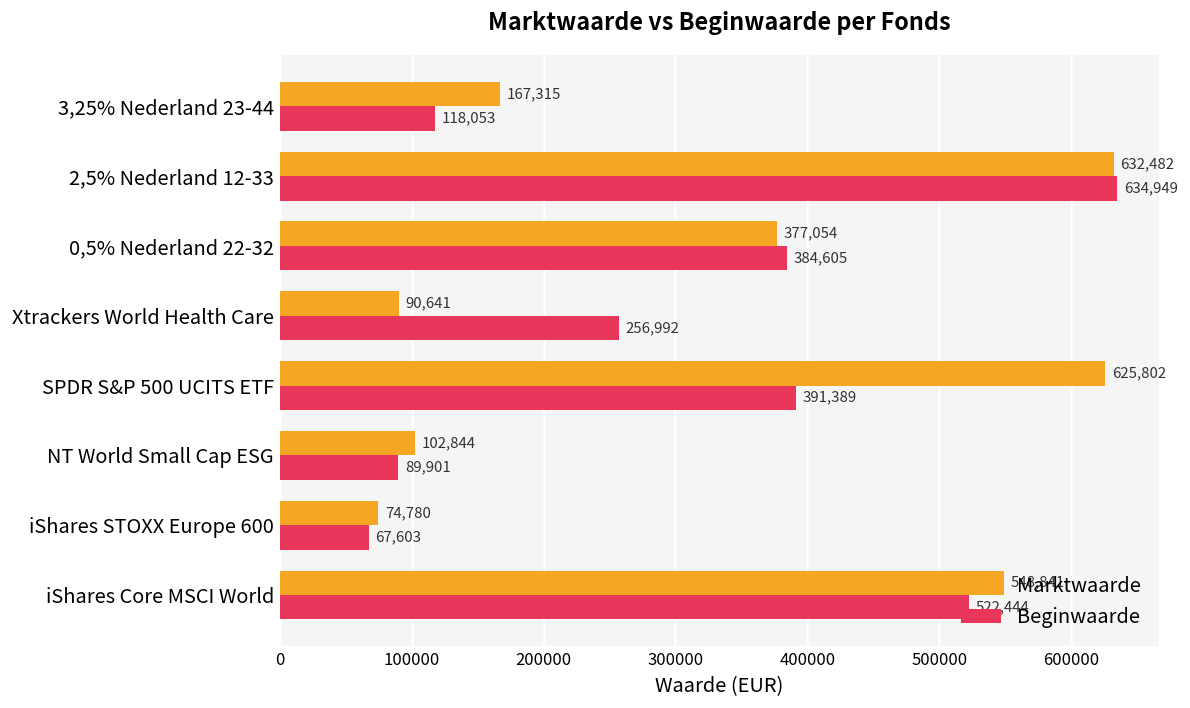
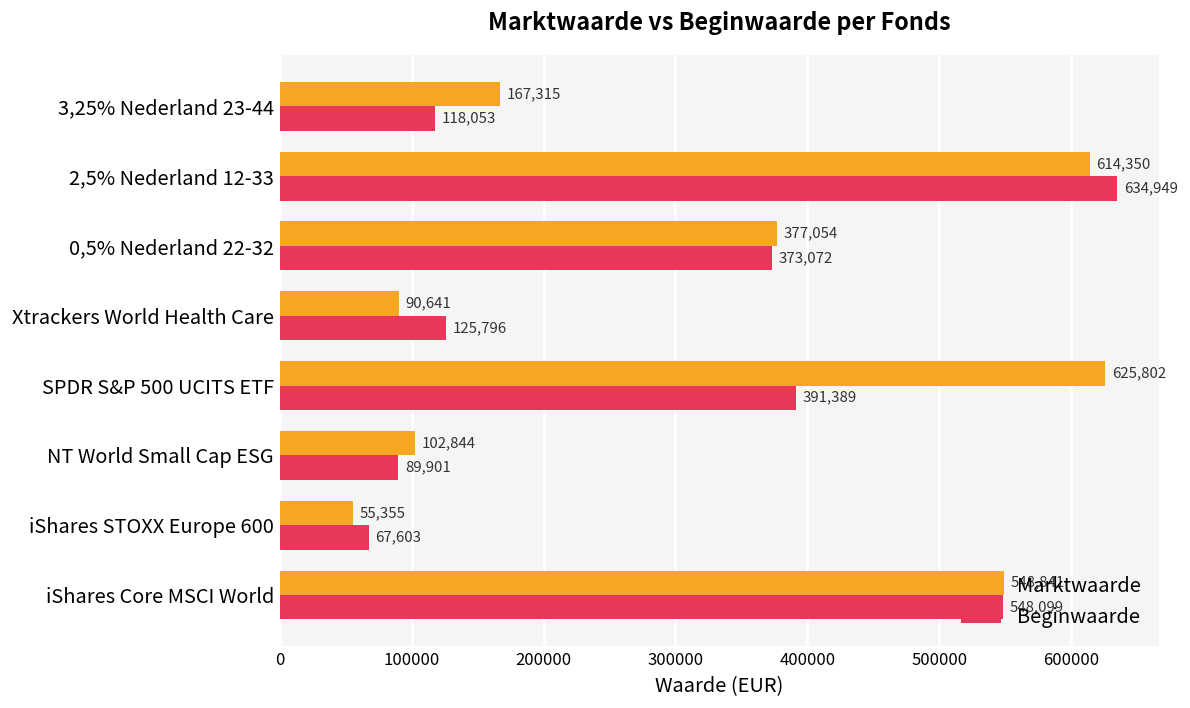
  {
    "Marktwaarde": {
      "3,25% Nederland 23-44": "167,315",
-     "2,5% Nederland 12-33": "632,482",
+     "2,5% Nederland 12-33": "614,350",
      "0,5% Nederland 22-32": "377,054",
      "Xtrackers World Health Care": "90,641",
      "SPDR S&P 500 UCITS ETF": "625,802",
      "NT World Small Cap ESG": "102,844",
-     "iShares STOXX Europe 600": "74,780",
+     "iShares STOXX Europe 600": "55,355",
      "iShares Core MSCI World": "548,841"
    },
    "Beginwaarde": {
      "3,25% Nederland 23-44": "118,053",
      "2,5% Nederland 12-33": "634,949",
-     "0,5% Nederland 22-32": "384,605",
-     "Xtrackers World Health Care": "256,992",
+     "0,5% Nederland 22-32": "373,072",
+     "Xtrackers World Health Care": "125,796",
      "SPDR S&P 500 UCITS ETF": "391,389",
      "NT World Small Cap ESG": "89,901",
      "iShares STOXX Europe 600": "67,603",
-     "iShares Core MSCI World": "522,444"
+     "iShares Core MSCI World": "548,099"
    }
  }
